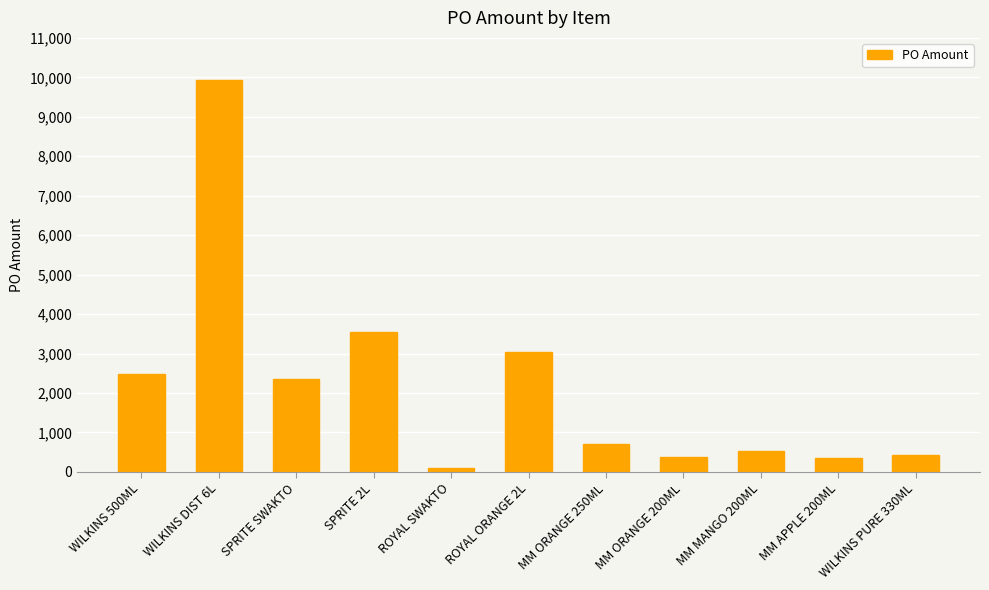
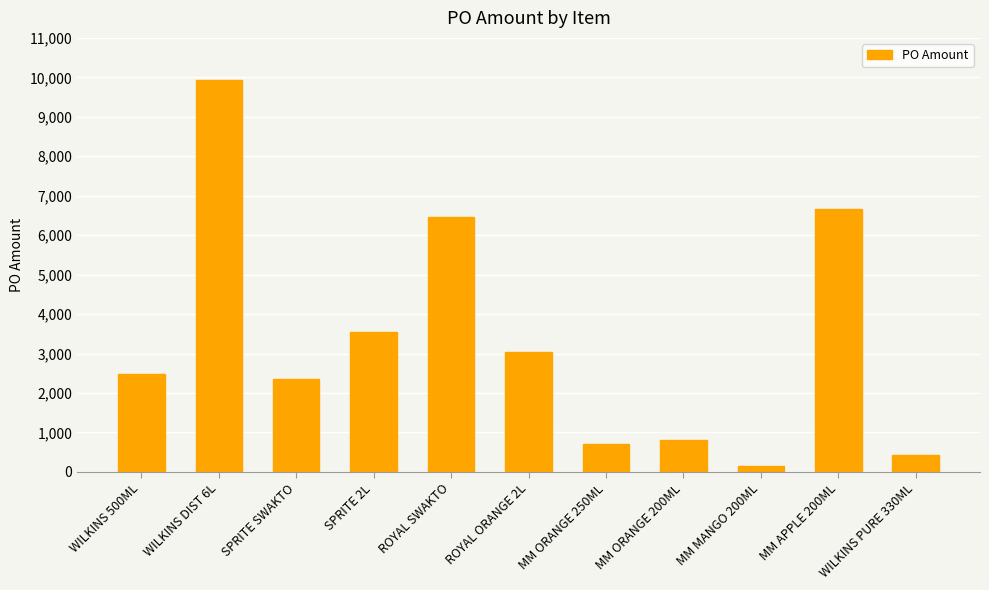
  {
    "WILKINS 500ML": "2,500",
    "WILKINS DIST 6L": "9,900",
    "SPRITE SWAKTO": "2,400",
    "SPRITE 2L": "3,600",
-   "ROYAL SWAKTO": "100",
+   "ROYAL SWAKTO": "6,500",
    "ROYAL ORANGE 2L": "3,000",
    "MM ORANGE 250ML": "700",
-   "MM ORANGE 200ML": "400",
-   "MM MANGO 200ML": "500",
-   "MM APPLE 200ML": "400",
+   "MM ORANGE 200ML": "800",
+   "MM MANGO 200ML": "100",
+   "MM APPLE 200ML": "6,700",
    "WILKINS PURE 330ML": "400"
  }
